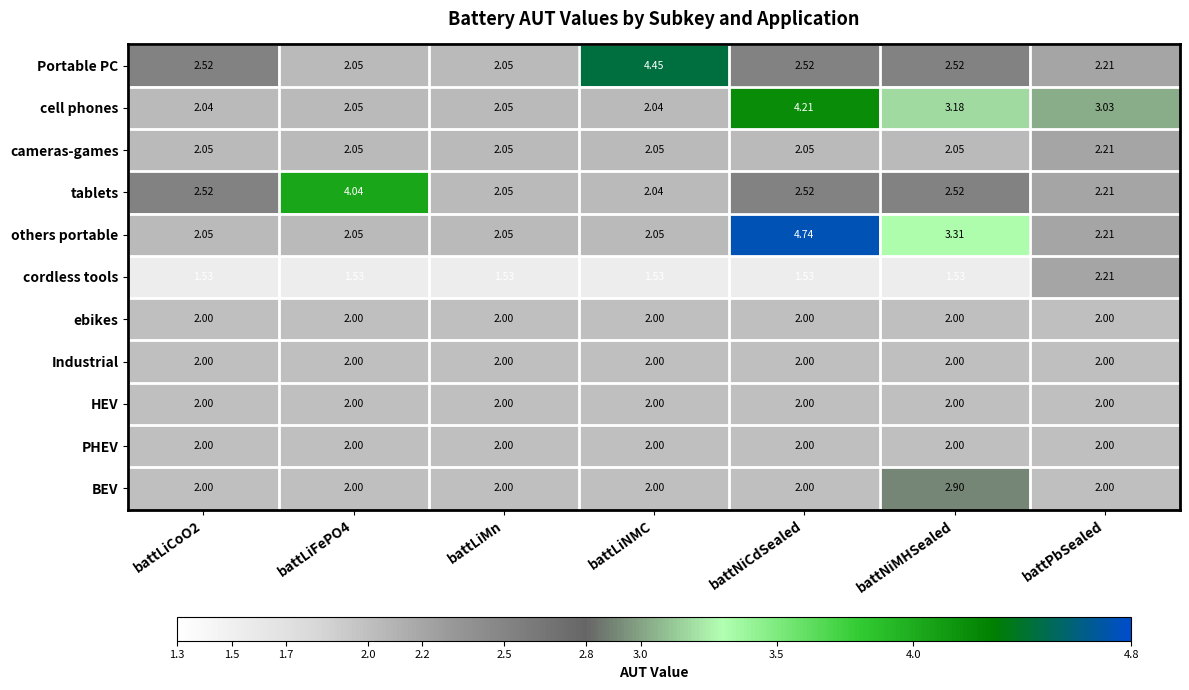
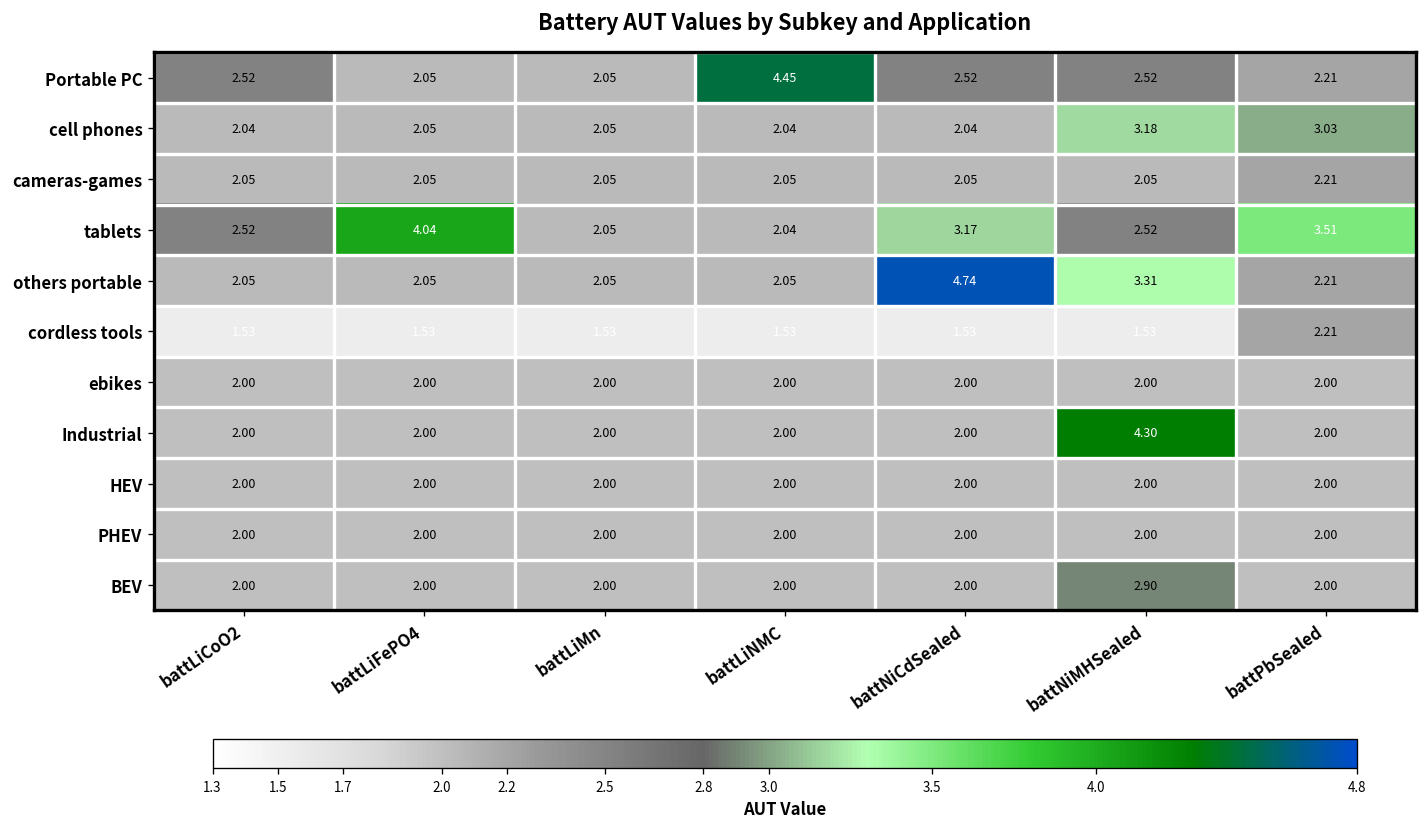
  {
    "Portable PC": {
      "battLiCoO2": 2.52,
      "battLiFePO4": 2.05,
      "battLiMn": 2.05,
      "battLiNMC": 4.45,
      "battNiCdSealed": 2.52,
      "battNiMHSealed": 2.52,
      "battPbSealed": 2.21
    },
    "cell phones": {
      "battLiCoO2": 2.04,
      "battLiFePO4": 2.05,
      "battLiMn": 2.05,
      "battLiNMC": 2.04,
-     "battNiCdSealed": 4.21,
+     "battNiCdSealed": 2.04,
      "battNiMHSealed": 3.18,
      "battPbSealed": 3.03
    },
    "cameras-games": {
      "battLiCoO2": 2.05,
      "battLiFePO4": 2.05,
      "battLiMn": 2.05,
      "battLiNMC": 2.05,
      "battNiCdSealed": 2.05,
      "battNiMHSealed": 2.05,
      "battPbSealed": 2.21
    },
    "tablets": {
      "battLiCoO2": 2.52,
      "battLiFePO4": 4.04,
      "battLiMn": 2.05,
      "battLiNMC": 2.04,
-     "battNiCdSealed": 2.52,
+     "battNiCdSealed": 3.17,
      "battNiMHSealed": 2.52,
-     "battPbSealed": 2.21
+     "battPbSealed": 3.51
    },
    "others portable": {
      "battLiCoO2": 2.05,
      "battLiFePO4": 2.05,
      "battLiMn": 2.05,
      "battLiNMC": 2.05,
      "battNiCdSealed": 4.74,
      "battNiMHSealed": 3.31,
      "battPbSealed": 2.21
    },
    "cordless tools": {
      "battPbSealed": 2.21
    },
    "ebikes": {
      "battLiCoO2": 2.00,
      "battLiFePO4": 2.00,
      "battLiMn": 2.00,
      "battLiNMC": 2.00,
      "battNiCdSealed": 2.00,
      "battNiMHSealed": 2.00,
      "battPbSealed": 2.00
    },
    "Industrial": {
      "battLiCoO2": 2.00,
      "battLiFePO4": 2.00,
      "battLiMn": 2.00,
      "battLiNMC": 2.00,
      "battNiCdSealed": 2.00,
-     "battNiMHSealed": 2.00,
+     "battNiMHSealed": 4.30,
      "battPbSealed": 2.00
    },
    "HEV": {
      "battLiCoO2": 2.00,
      "battLiFePO4": 2.00,
      "battLiMn": 2.00,
      "battLiNMC": 2.00,
      "battNiCdSealed": 2.00,
      "battNiMHSealed": 2.00,
      "battPbSealed": 2.00
    },
    "PHEV": {
      "battLiCoO2": 2.00,
      "battLiFePO4": 2.00,
      "battLiMn": 2.00,
      "battLiNMC": 2.00,
      "battNiCdSealed": 2.00,
      "battNiMHSealed": 2.00,
      "battPbSealed": 2.00
    },
    "BEV": {
      "battLiCoO2": 2.00,
      "battLiFePO4": 2.00,
      "battLiMn": 2.00,
      "battLiNMC": 2.00,
      "battNiCdSealed": 2.00,
      "battNiMHSealed": 2.90,
      "battPbSealed": 2.00
    }
  }
